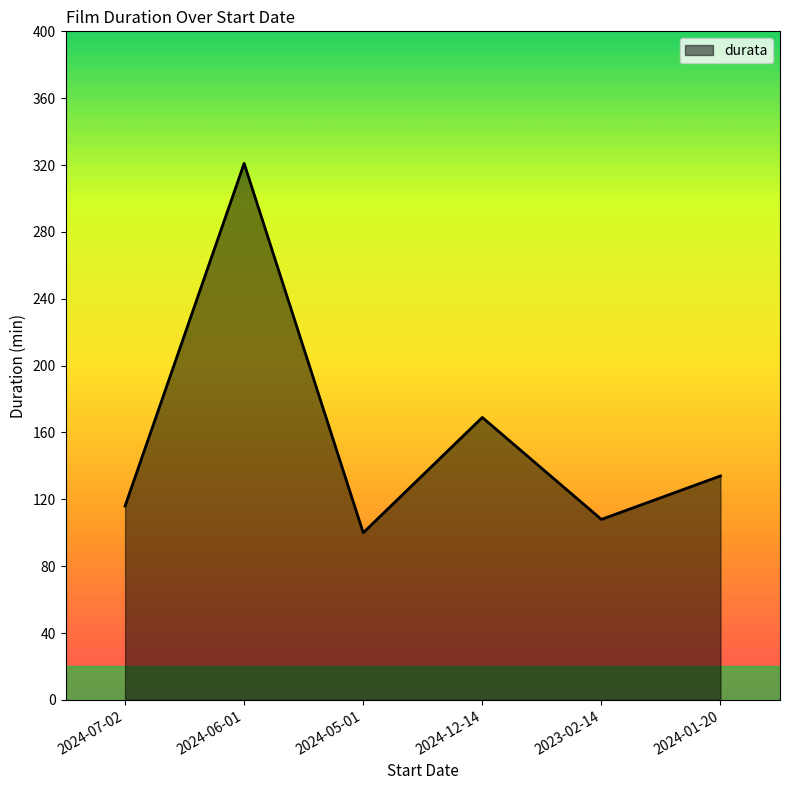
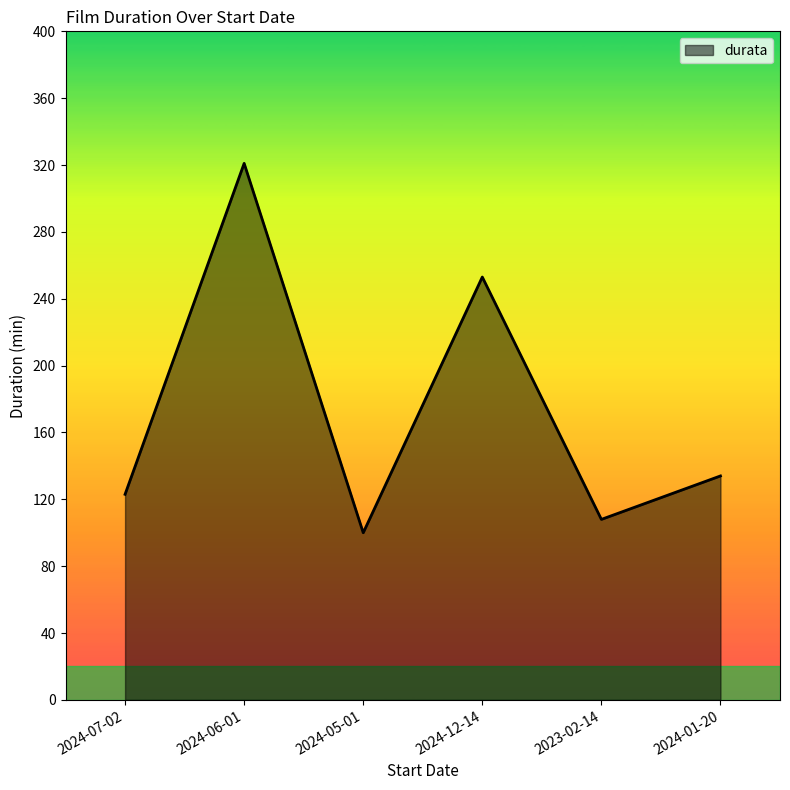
  {
-   "2024-07-02": 116,
+   "2024-07-02": 123,
    "2024-06-01": 321,
    "2024-05-01": 100,
-   "2024-12-14": 169,
+   "2024-12-14": 253,
    "2023-02-14": 108,
    "2024-01-20": 134
  }
